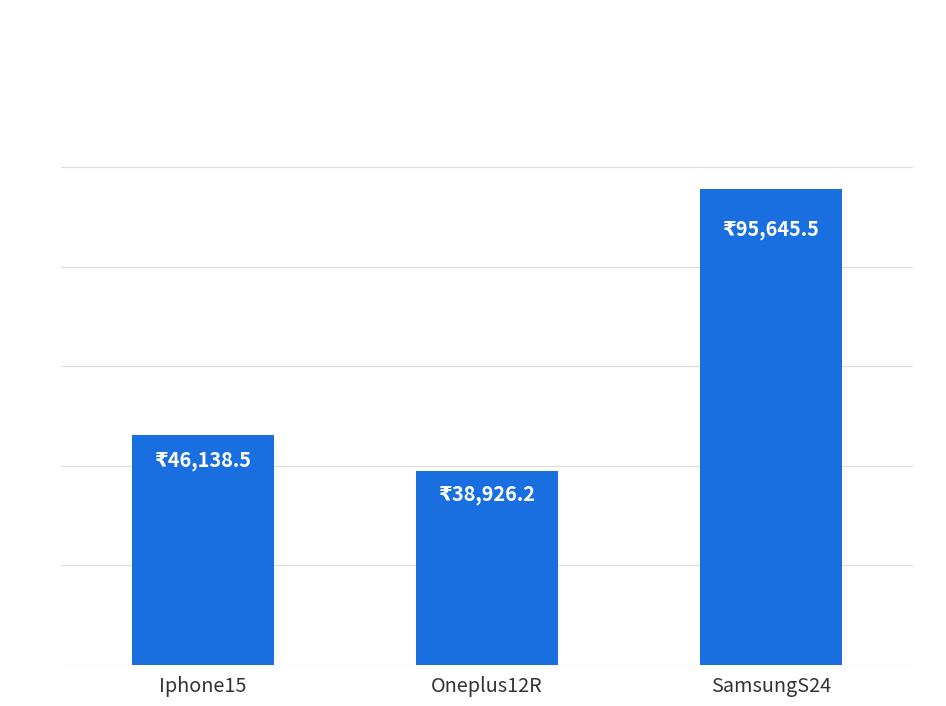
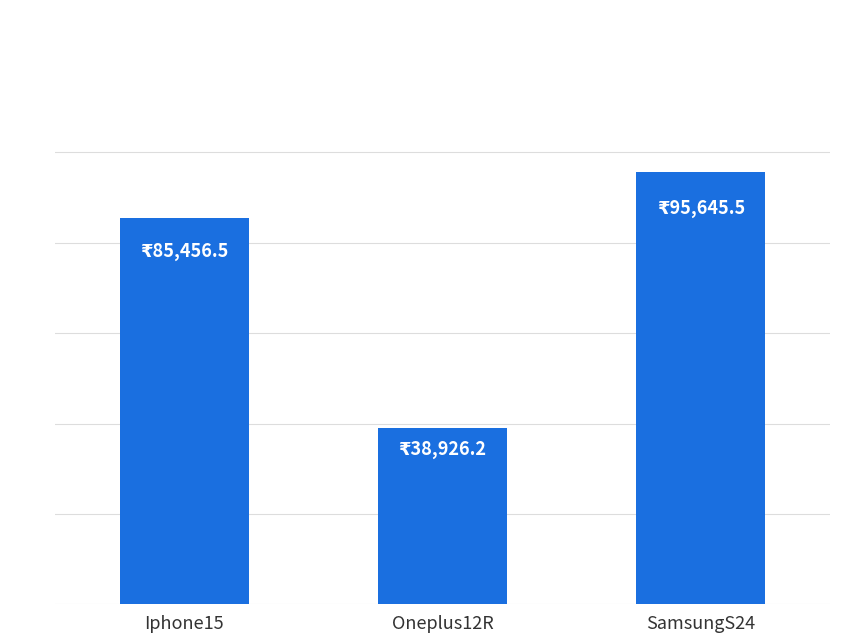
  {
-   "Iphone15": "46,138.5",
+   "Iphone15": "85,456.5",
    "Oneplus12R": "38,926.2",
    "SamsungS24": "95,645.5"
  }
